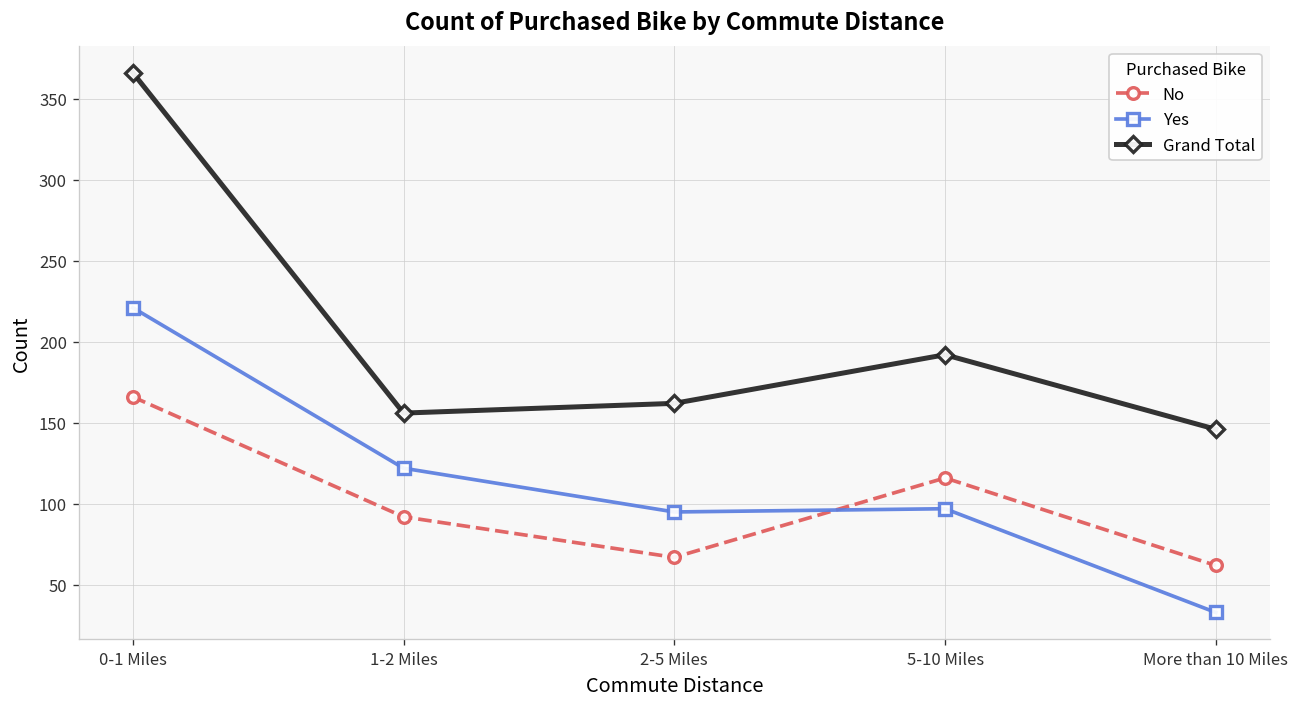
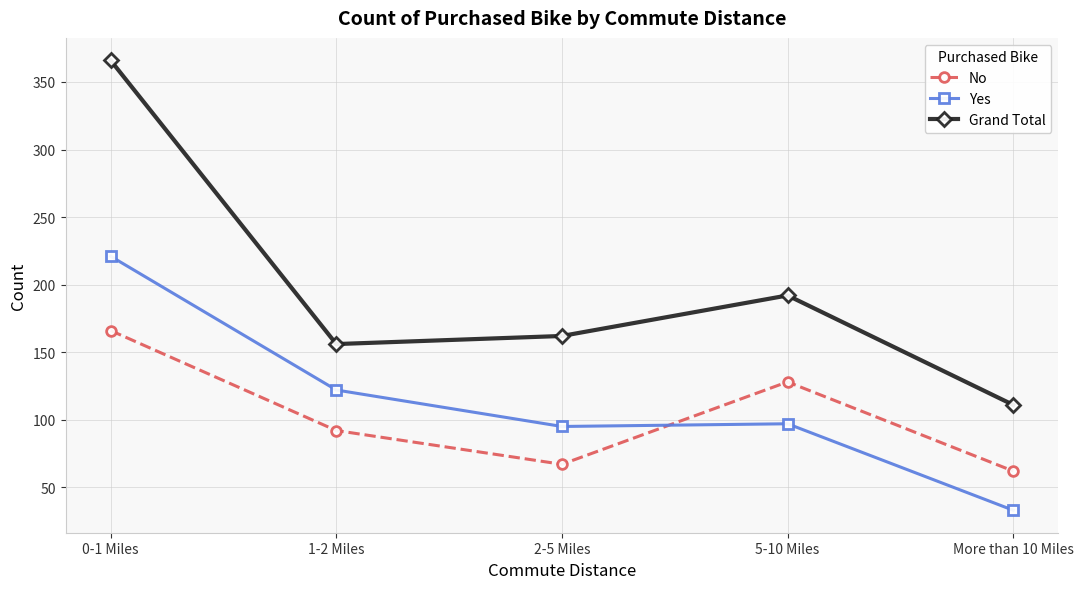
  {
    "No": {
      "0-1 Miles": 166,
      "1-2 Miles": 92,
      "2-5 Miles": 67,
-     "5-10 Miles": 116,
+     "5-10 Miles": 128,
      "More than 10 Miles": 62
    },
    "Yes": {
      "0-1 Miles": 221,
      "1-2 Miles": 122,
      "2-5 Miles": 95,
      "5-10 Miles": 97,
      "More than 10 Miles": 33
    },
    "Grand Total": {
      "0-1 Miles": 366,
      "1-2 Miles": 156,
      "2-5 Miles": 162,
      "5-10 Miles": 192,
-     "More than 10 Miles": 146
+     "More than 10 Miles": 111
    }
  }
